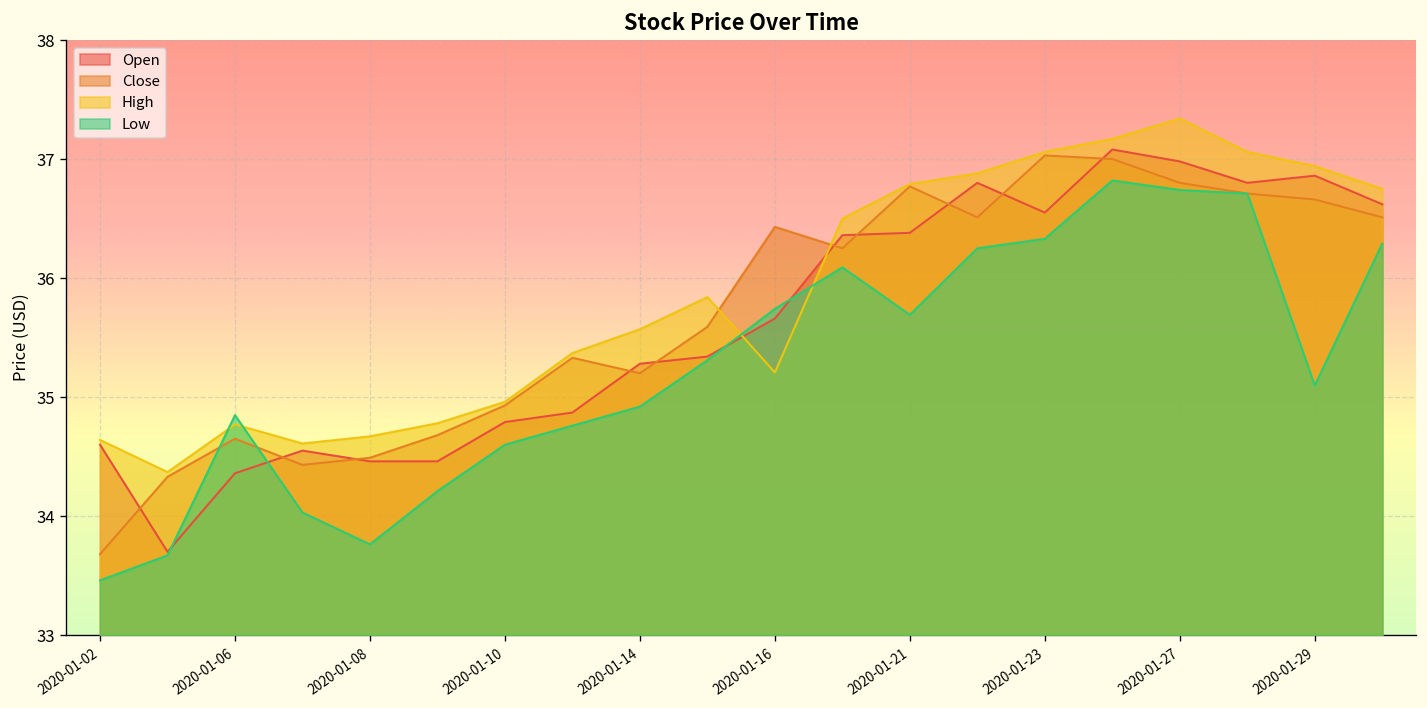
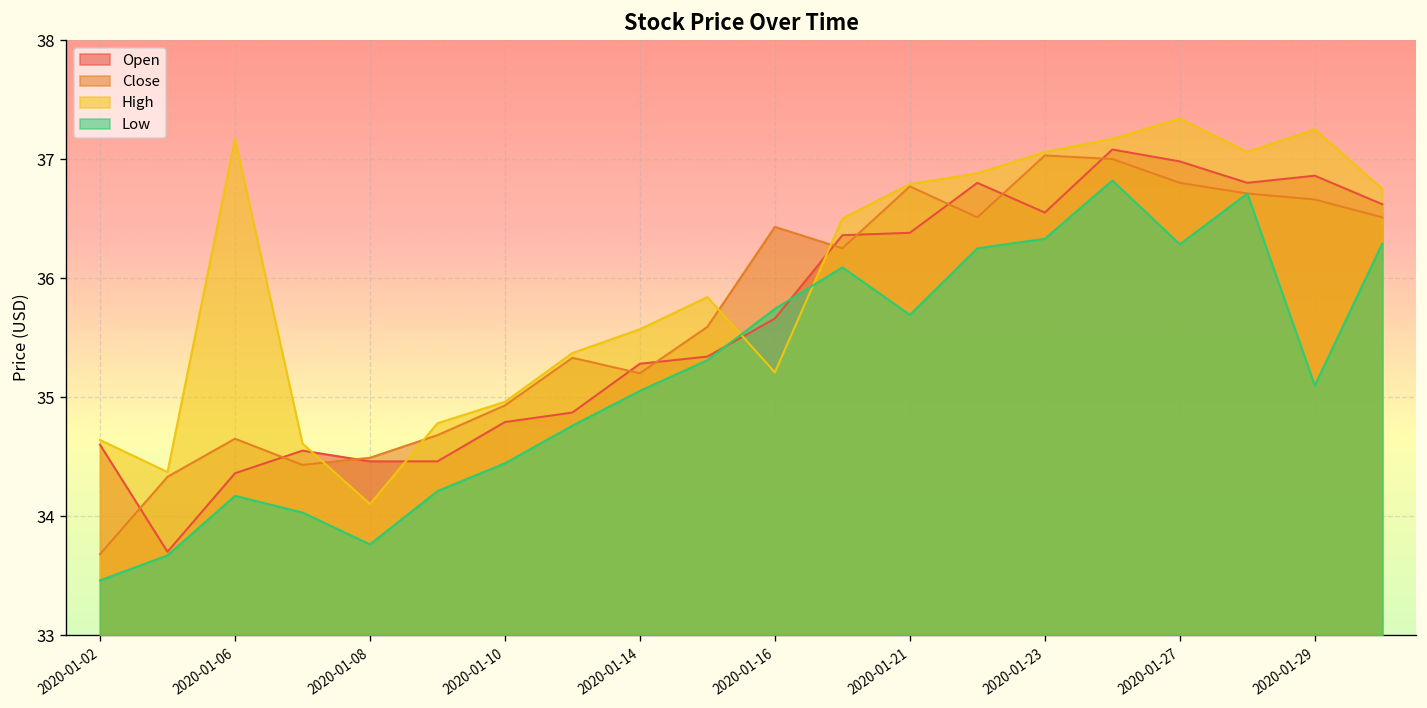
  {
    "High": {
      "2020-01-02": 34.6,
-     "2020-01-06": 34.8,
-     "2020-01-08": 34.7,
+     "2020-01-06": 37.2,
+     "2020-01-08": 34.1,
      "2020-01-10": 35.0,
      "2020-01-14": 35.6,
      "2020-01-16": 35.2,
      "2020-01-23": 37.1,
      "2020-01-27": 37.3,
-     "2020-01-29": 36.9
+     "2020-01-29": 37.2
    },
    "Low": {
      "2020-01-02": 33.5,
-     "2020-01-06": 34.8,
+     "2020-01-06": 34.2,
      "2020-01-08": 33.8,
-     "2020-01-10": 34.6,
-     "2020-01-14": 34.9,
+     "2020-01-10": 34.4,
+     "2020-01-14": 35.1,
      "2020-01-16": 35.7,
      "2020-01-21": 35.7,
      "2020-01-23": 36.3,
-     "2020-01-27": 36.7,
+     "2020-01-27": 36.3,
      "2020-01-29": 35.1
    }
  }
